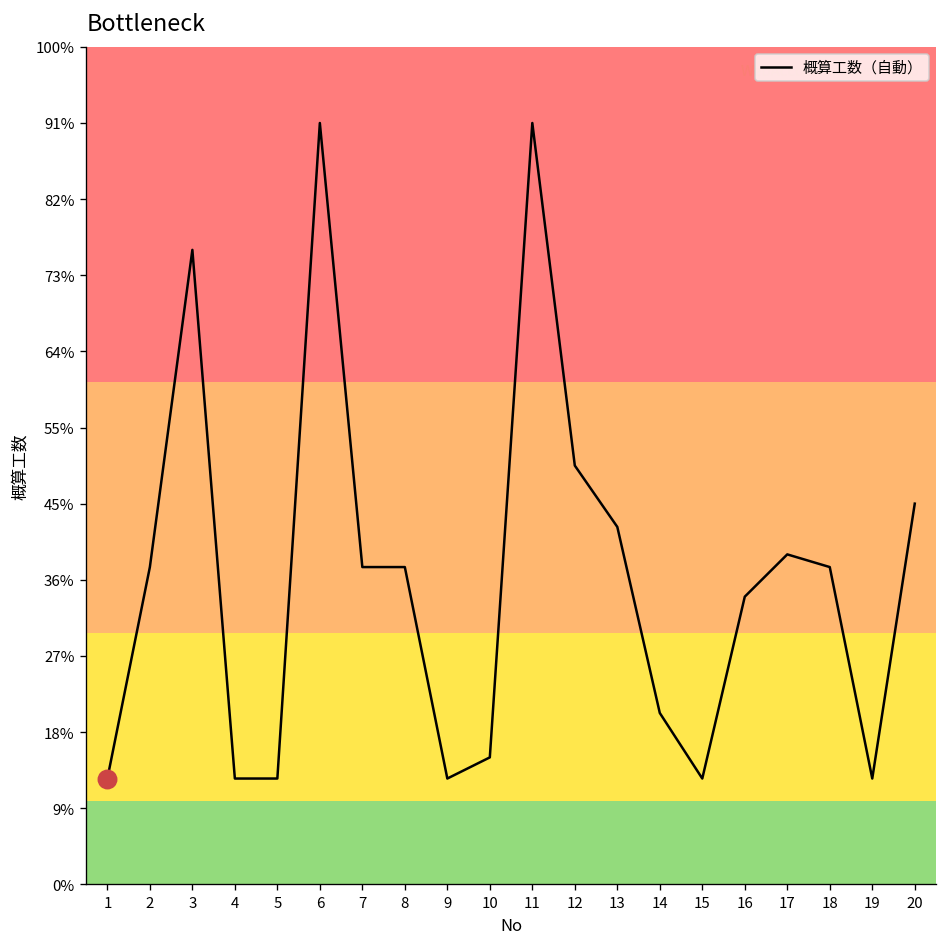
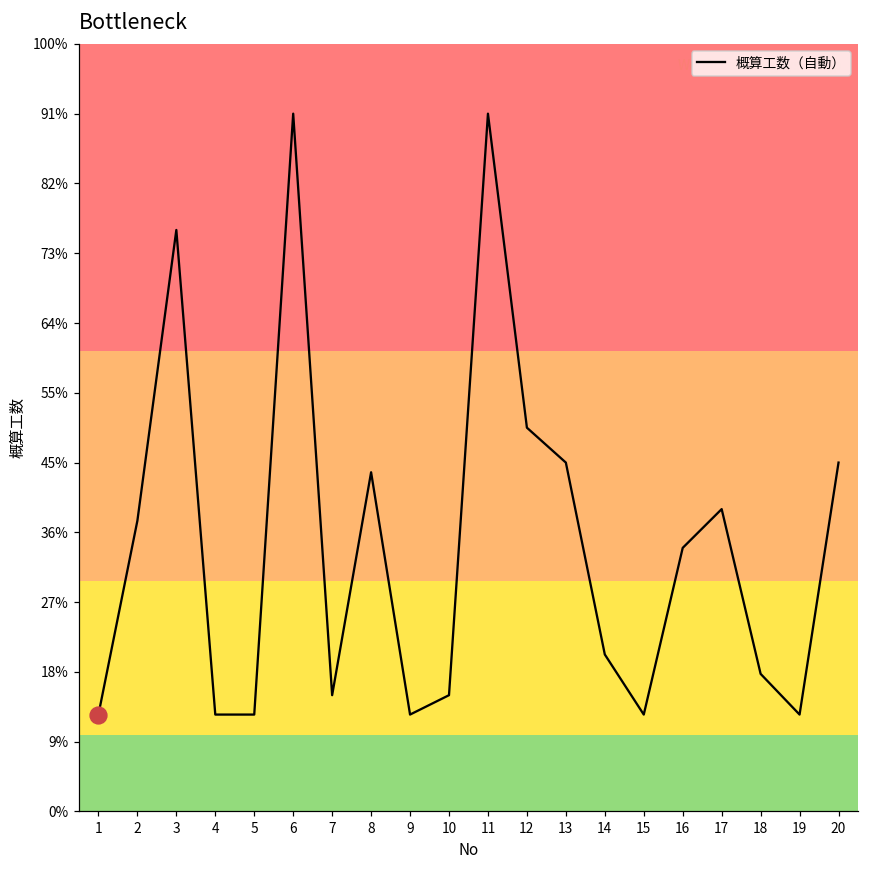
  {
    "概算工数（自動）": {
      "2": "38%",
      "3": "76%",
      "4": "13%",
      "5": "13%",
      "6": "91%",
-     "7": "38%",
-     "8": "38%",
+     "7": "15%",
+     "8": "44%",
      "9": "13%",
      "10": "15%",
      "11": "91%",
      "12": "50%",
-     "13": "43%",
+     "13": "45%",
      "14": "20%",
      "15": "13%",
      "16": "34%",
      "17": "39%",
-     "18": "38%",
+     "18": "18%",
      "19": "13%",
      "20": "45%"
    }
  }
